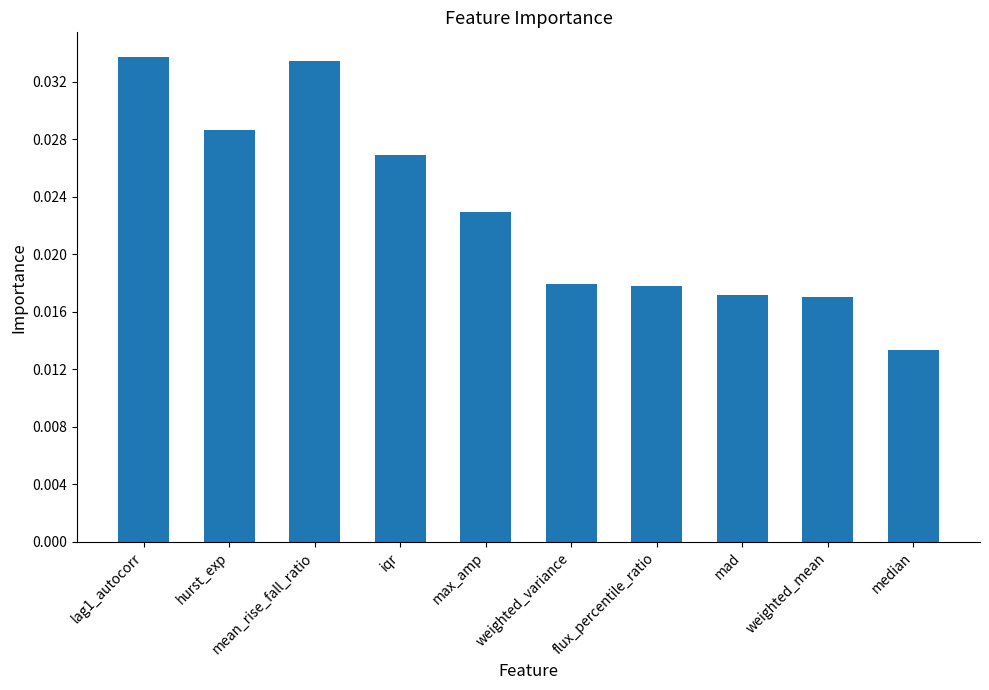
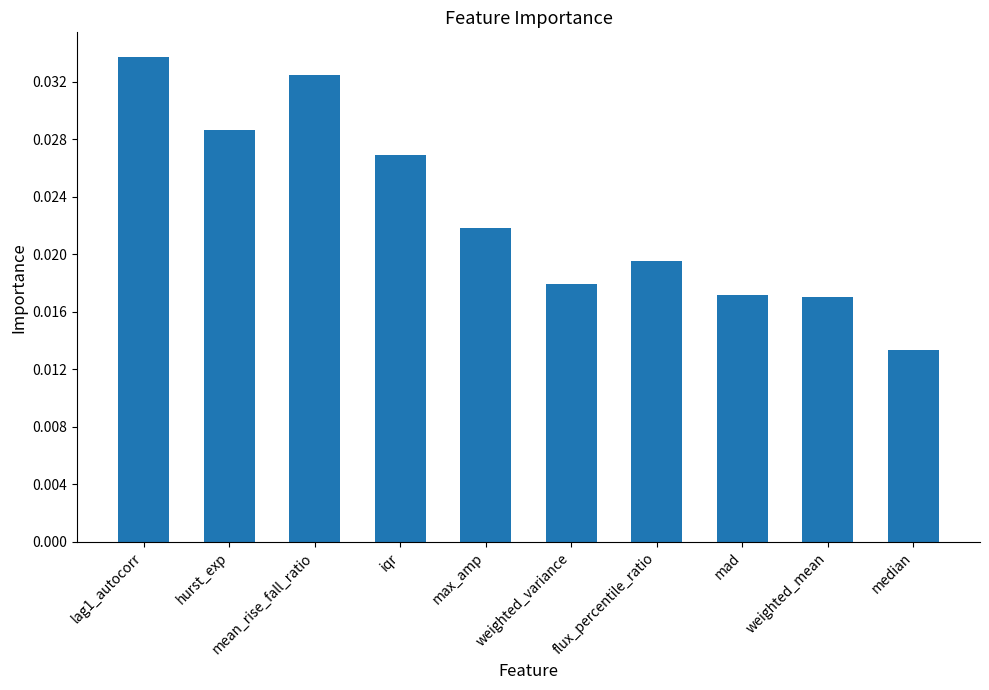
  {
    "lag1_autocorr": 0.0337,
    "hurst_exp": 0.0286,
-   "mean_rise_fall_ratio": 0.0334,
+   "mean_rise_fall_ratio": 0.0324,
    "iqr": 0.0269,
-   "max_amp": 0.0229,
+   "max_amp": 0.0218,
    "weighted_variance": 0.0179,
-   "flux_percentile_ratio": 0.0178,
+   "flux_percentile_ratio": 0.0195,
    "mad": 0.0171,
    "weighted_mean": 0.0171,
    "median": 0.0133
  }
